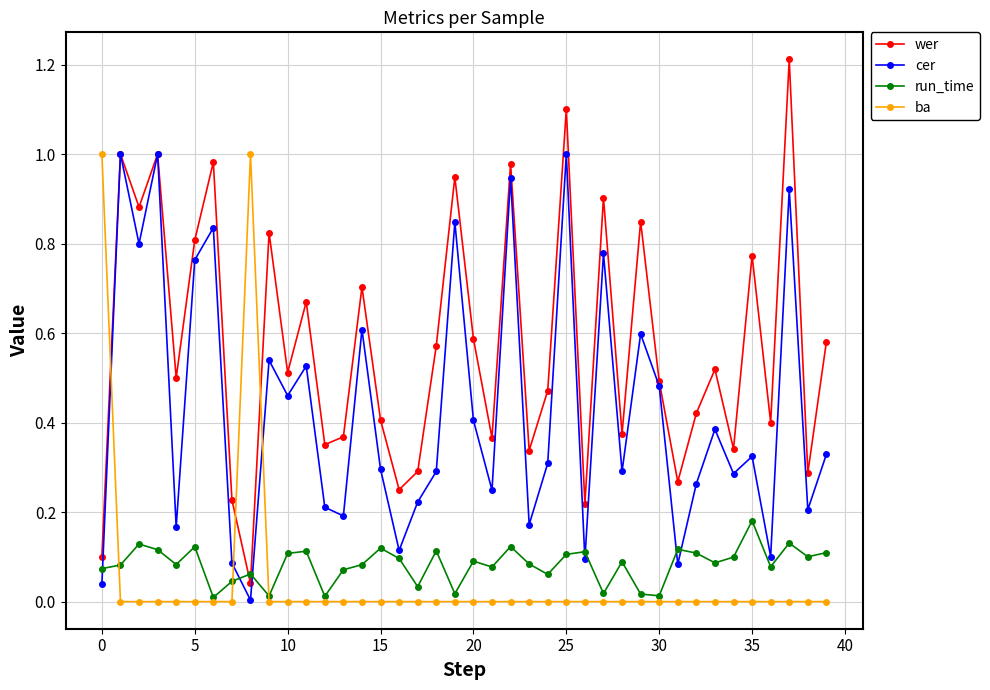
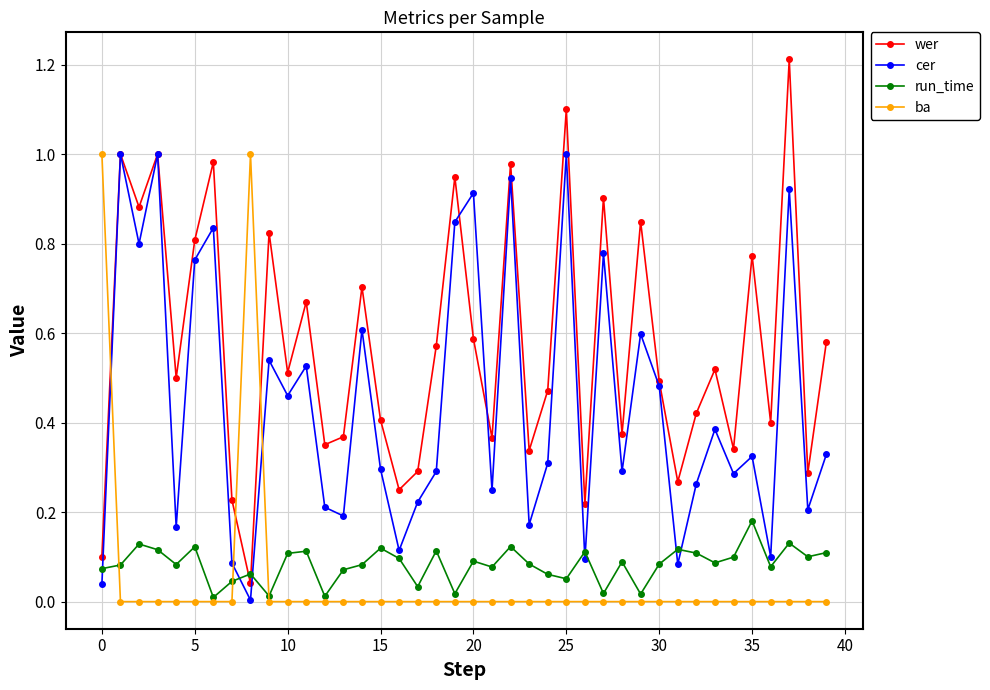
  {
    "wer": {
      "0": 0.10,
      "5": 0.81,
      "10": 0.51,
      "15": 0.41,
      "20": 0.59,
      "25": 1.10,
      "30": 0.49,
      "35": 0.77
    },
    "cer": {
      "0": 0.04,
      "5": 0.76,
      "10": 0.46,
      "15": 0.30,
-     "20": 0.41,
+     "20": 0.91,
      "25": 1.00,
      "30": 0.48,
      "35": 0.32
    },
    "run_time": {
      "0": 0.07,
      "5": 0.12,
      "10": 0.11,
      "15": 0.12,
      "20": 0.09,
-     "25": 0.11,
-     "30": 0.01,
+     "25": 0.05,
+     "30": 0.08,
      "35": 0.18
    },
    "ba": {
      "0": 1.00,
      "5": 0.00,
      "10": 0.00,
      "15": 0.00,
      "20": 0.00,
      "25": 0.00,
      "30": 0.00,
      "35": 0.00
    }
  }
